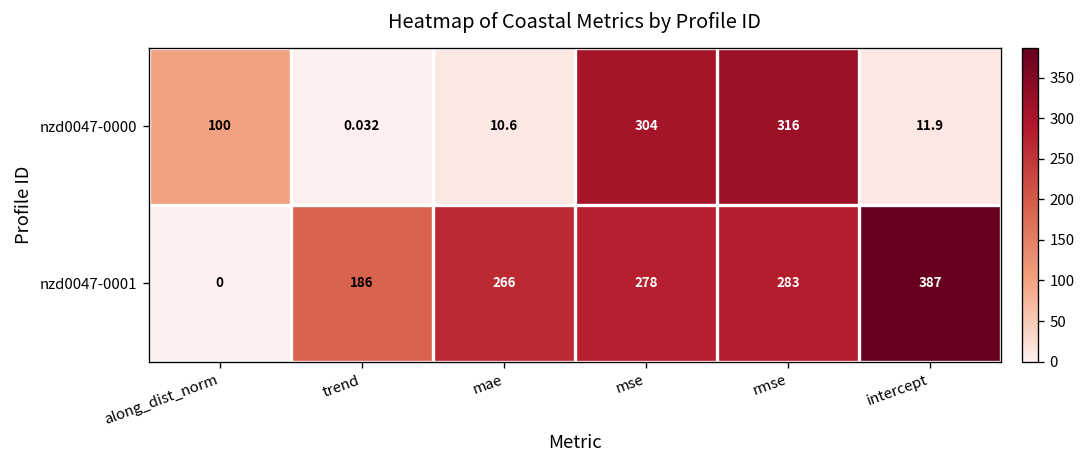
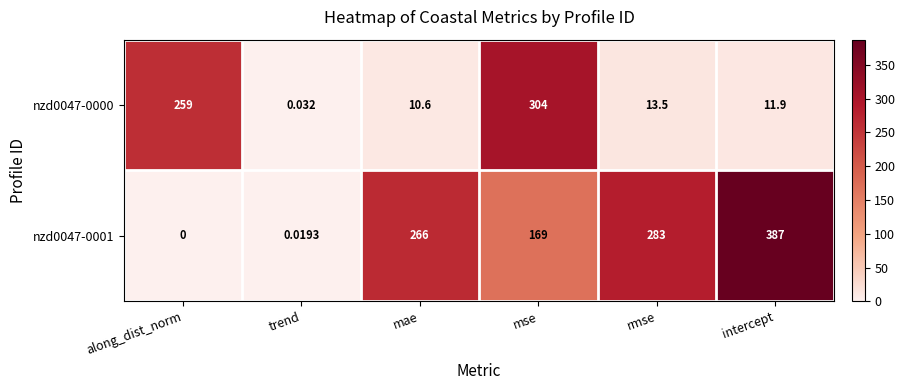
  {
    "nzd0047-0000": {
-     "along_dist_norm": 100,
+     "along_dist_norm": 259,
      "trend": 0.032,
      "mae": 10.6,
      "mse": 304,
-     "rmse": 316,
+     "rmse": 13.5,
      "intercept": 11.9
    },
    "nzd0047-0001": {
      "along_dist_norm": 0,
-     "trend": 186,
+     "trend": 0.0193,
      "mae": 266,
-     "mse": 278,
+     "mse": 169,
      "rmse": 283,
      "intercept": 387
    }
  }
